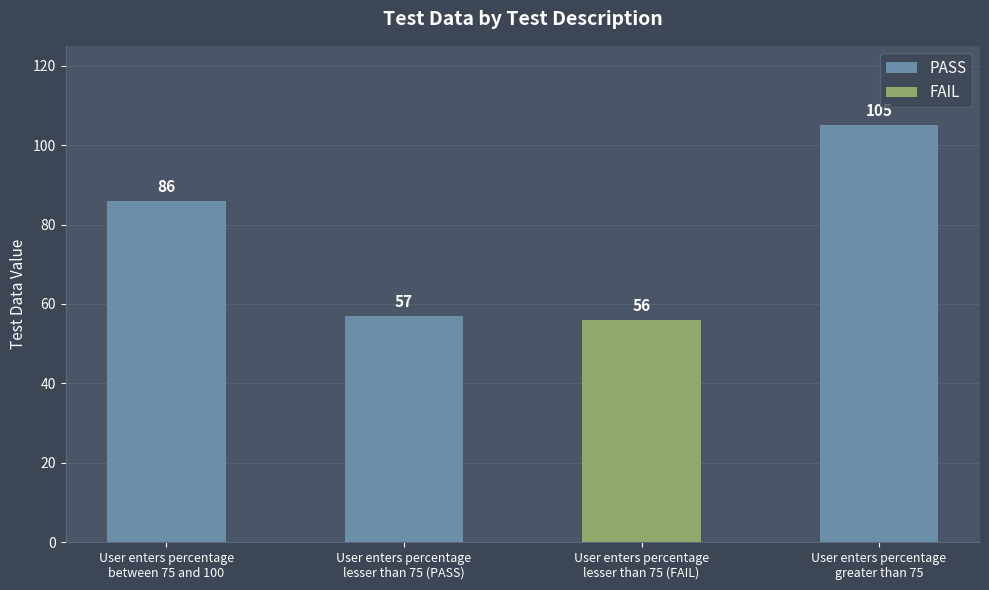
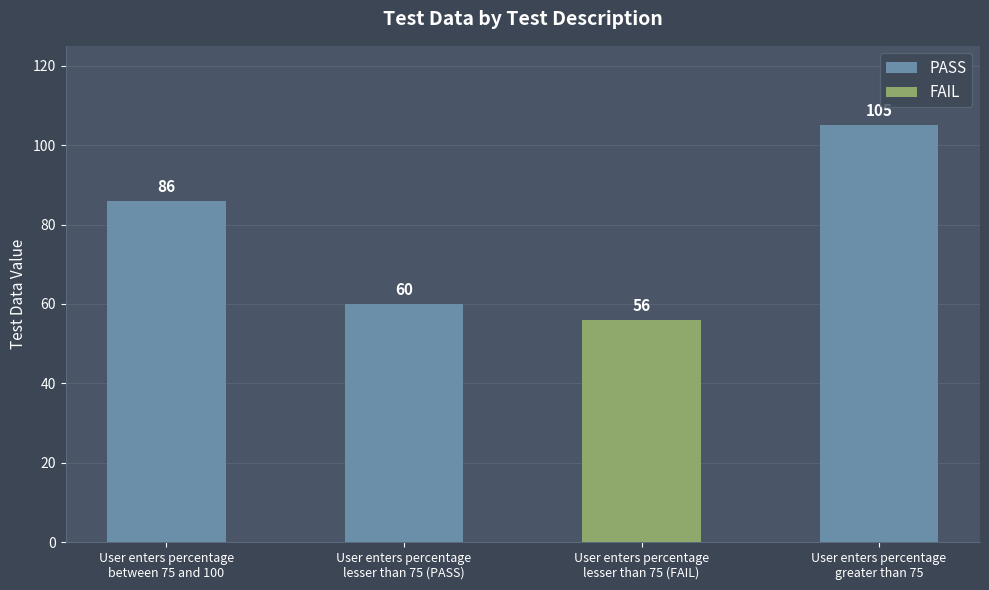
  {
    "PASS": {
      "User enters percentage between 75 and 100": 86,
-     "User enters percentage lesser than 75 (PASS)": 57
+     "User enters percentage lesser than 75 (PASS)": 60
    },
    "FAIL": {
      "User enters percentage lesser than 75 (FAIL)": 56
    }
  }
